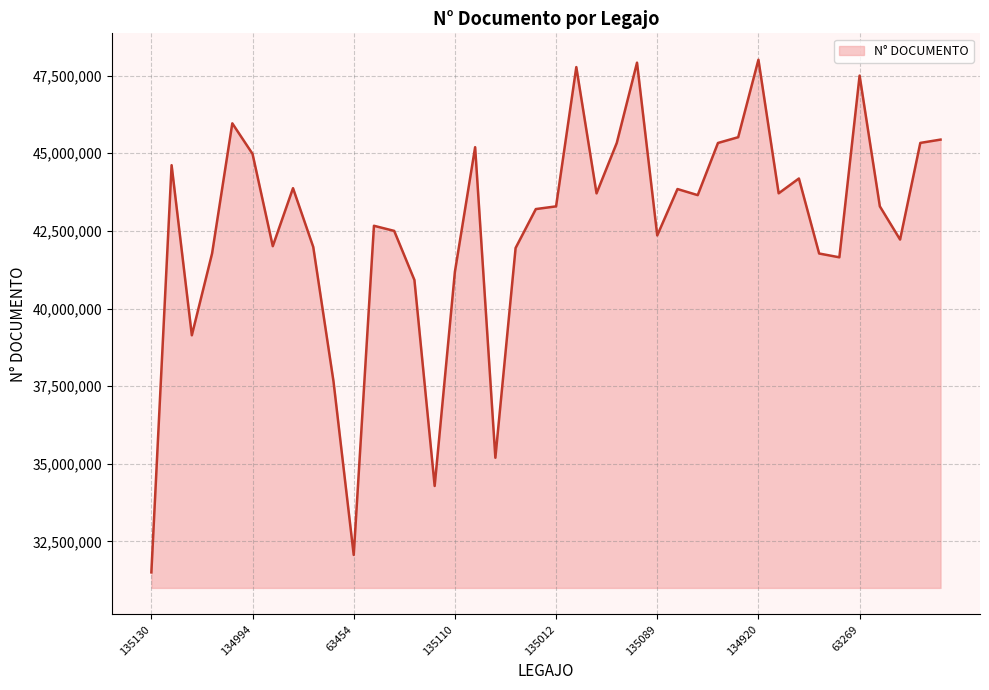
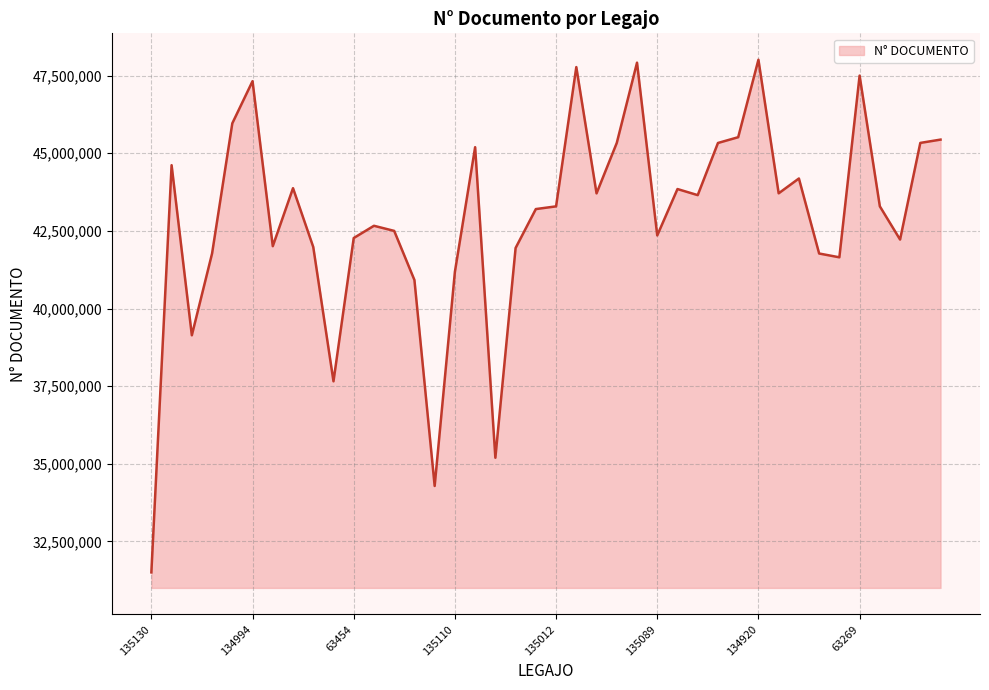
  {
    "135130": "31,500,000",
-   "134994": "45,000,000",
-   "63454": "32,100,000",
+   "134994": "47,300,000",
+   "63454": "42,300,000",
    "135110": "41,200,000",
    "135012": "43,300,000",
    "135089": "42,400,000",
    "134920": "48,000,000",
    "63269": "47,500,000"
  }
